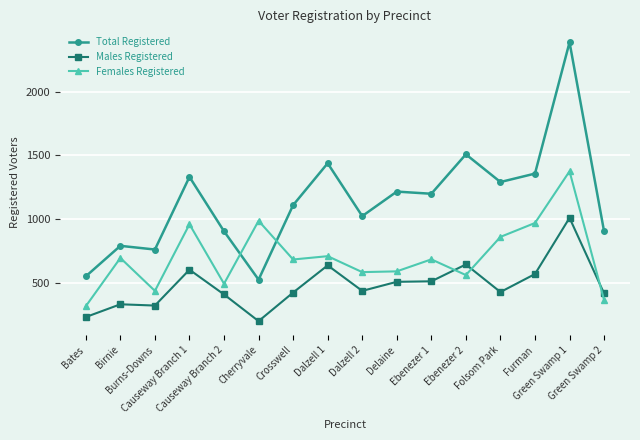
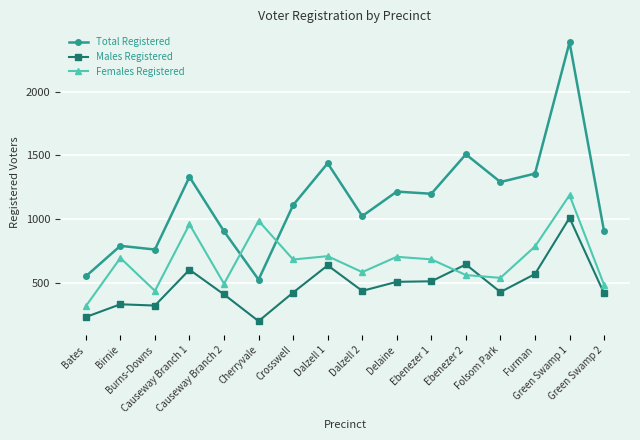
  {
    "Females Registered": {
      "Bates": 320,
      "Birnie": 700,
      "Burns-Downs": 440,
      "Causeway Branch 1": 960,
      "Causeway Branch 2": 500,
      "Cherryvale": 990,
      "Crosswell": 690,
      "Dalzell 1": 710,
      "Dalzell 2": 590,
-     "Delaine": 590,
+     "Delaine": 710,
      "Ebenezer 1": 690,
      "Ebenezer 2": 560,
-     "Folsom Park": 860,
-     "Furman": 970,
-     "Green Swamp 1": 1380,
-     "Green Swamp 2": 370
+     "Folsom Park": 540,
+     "Furman": 790,
+     "Green Swamp 1": 1190,
+     "Green Swamp 2": 490
    }
  }
